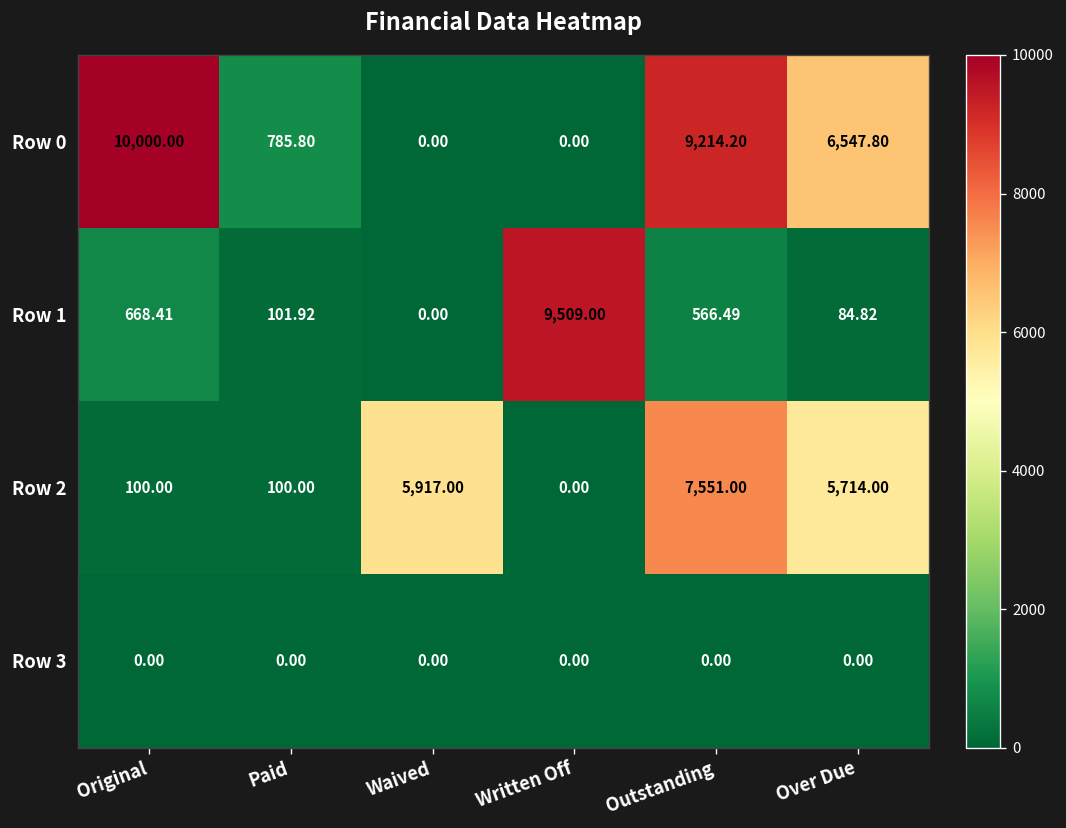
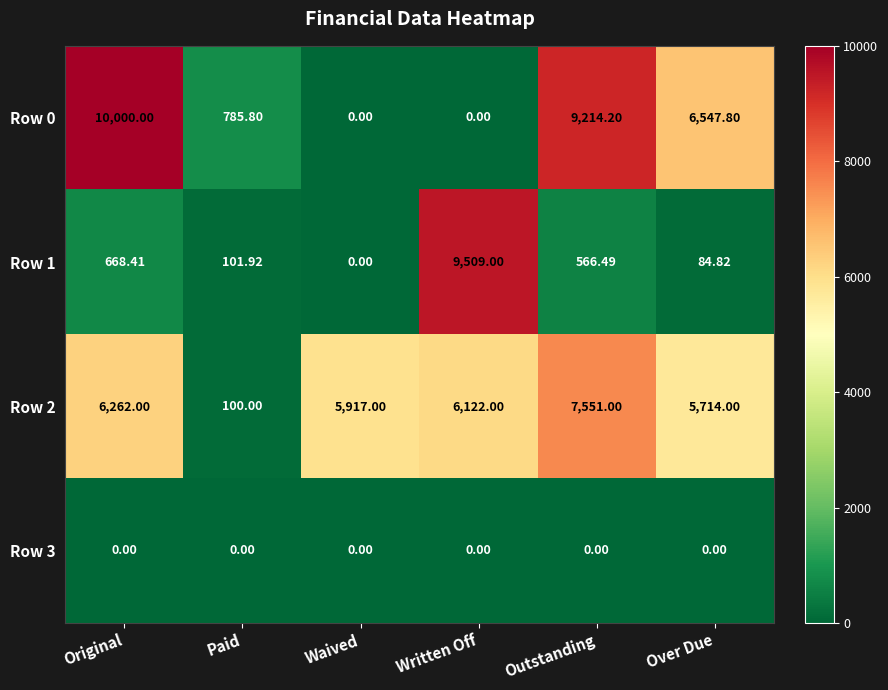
  {
    "Row 0": {
      "Original": "10,000.00",
      "Paid": "785.80",
      "Waived": "0.00",
      "Written Off": "0.00",
      "Outstanding": "9,214.20",
      "Over Due": "6,547.80"
    },
    "Row 1": {
      "Original": "668.41",
      "Paid": "101.92",
      "Waived": "0.00",
      "Written Off": "9,509.00",
      "Outstanding": "566.49",
      "Over Due": "84.82"
    },
    "Row 2": {
-     "Original": "100.00",
+     "Original": "6,262.00",
      "Paid": "100.00",
      "Waived": "5,917.00",
-     "Written Off": "0.00",
+     "Written Off": "6,122.00",
      "Outstanding": "7,551.00",
      "Over Due": "5,714.00"
    },
    "Row 3": {
      "Original": "0.00",
      "Paid": "0.00",
      "Waived": "0.00",
      "Written Off": "0.00",
      "Outstanding": "0.00",
      "Over Due": "0.00"
    }
  }
